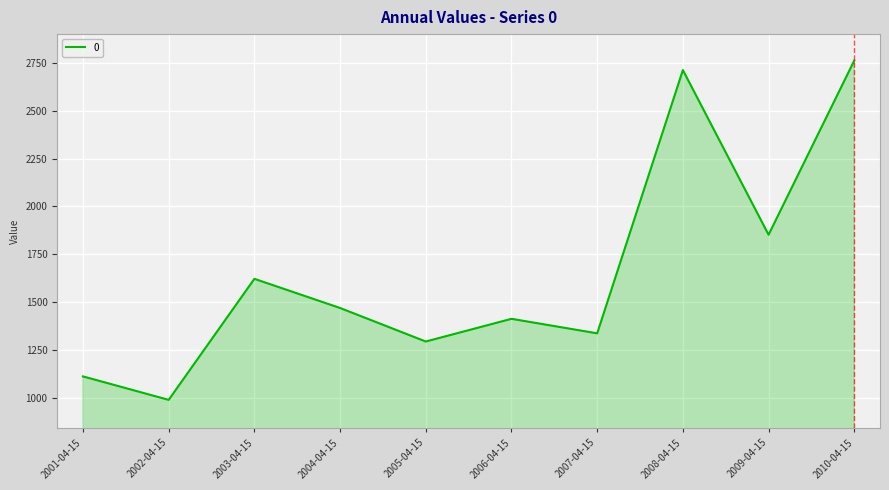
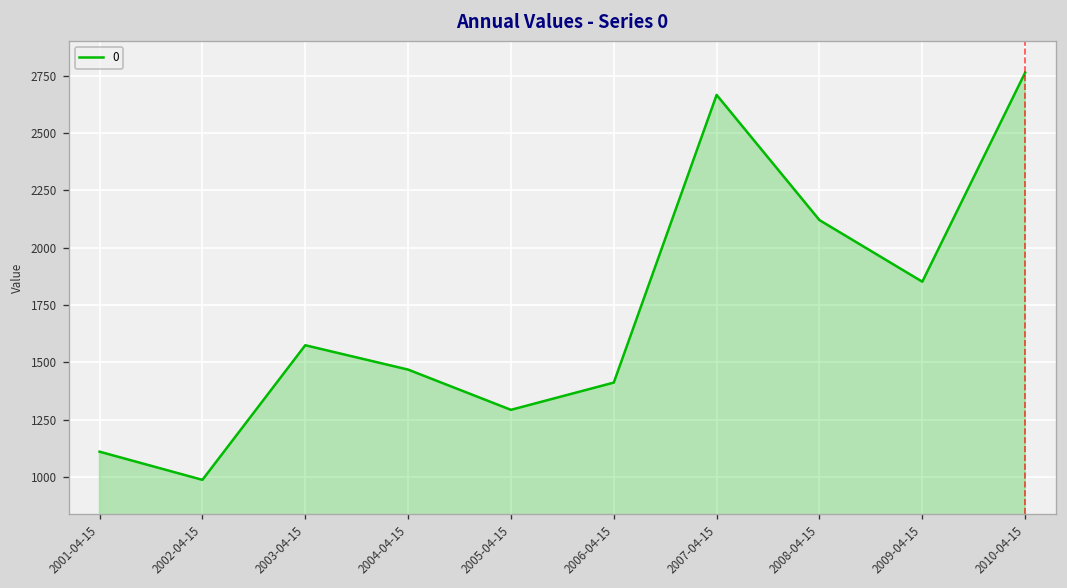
  {
    "2001-04-15": 1110,
    "2002-04-15": 990,
-   "2003-04-15": 1620,
+   "2003-04-15": 1570,
    "2004-04-15": 1470,
    "2005-04-15": 1290,
    "2006-04-15": 1410,
-   "2007-04-15": 1340,
-   "2008-04-15": 2710,
+   "2007-04-15": 2670,
+   "2008-04-15": 2120,
    "2009-04-15": 1850,
    "2010-04-15": 2760
  }
